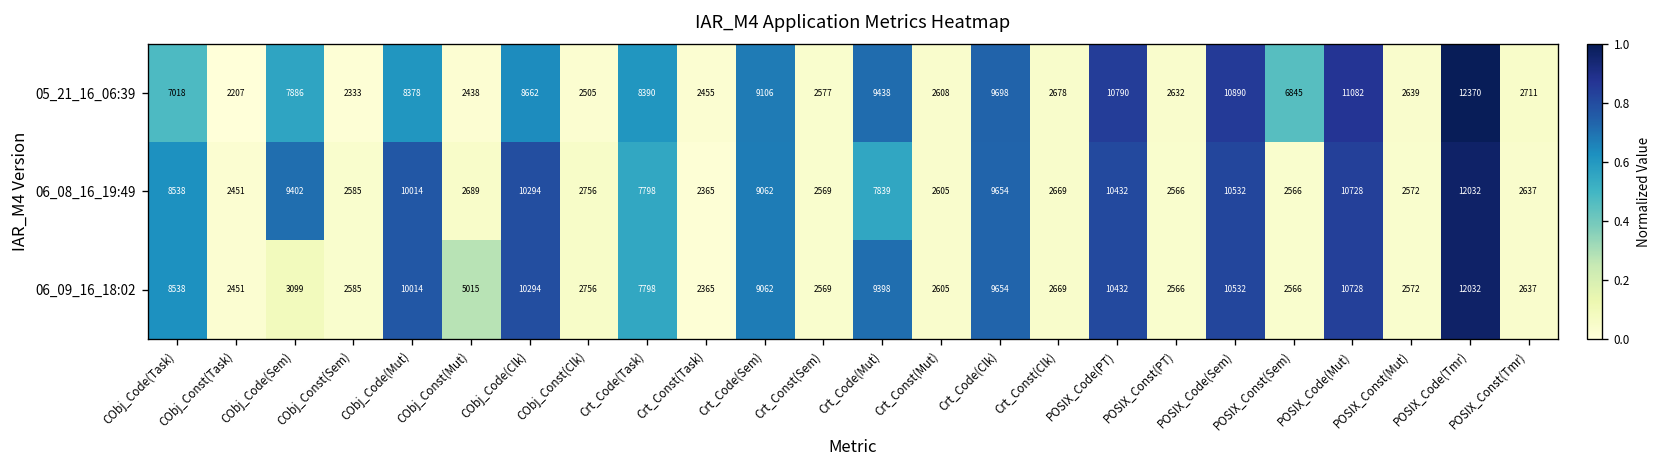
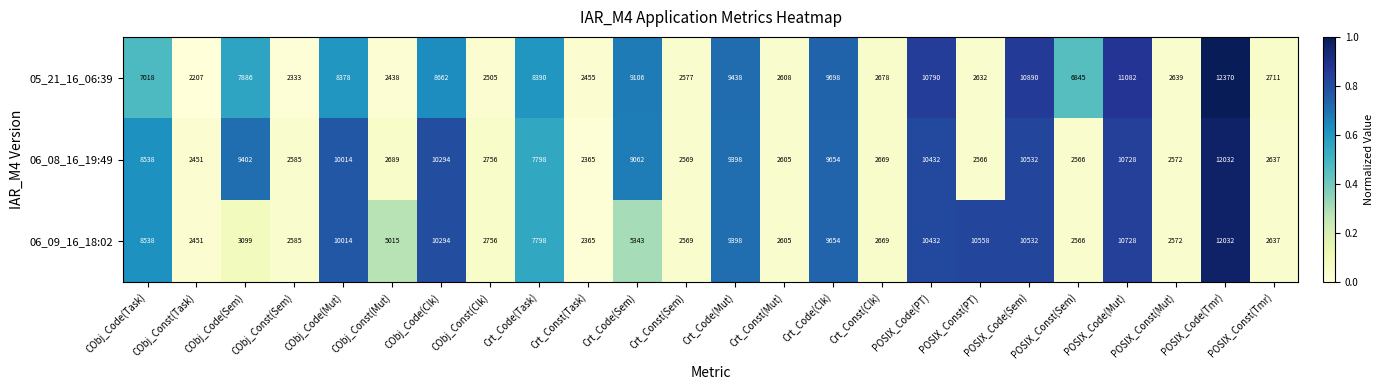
  {
    "05_21_16_06:39": {
      "CObj_Code(Task)": 7018,
      "CObj_Const(Task)": 2207,
      "CObj_Code(Sem)": 7886,
      "CObj_Const(Sem)": 2333,
      "CObj_Code(Mut)": 8378,
      "CObj_Const(Mut)": 2438,
      "CObj_Code(Clk)": 8662,
      "CObj_Const(Clk)": 2505,
      "Crt_Code(Task)": 8390,
      "Crt_Const(Task)": 2455,
      "Crt_Code(Sem)": 9106,
      "Crt_Const(Sem)": 2577,
      "Crt_Code(Mut)": 9438,
      "Crt_Const(Mut)": 2608,
      "Crt_Code(Clk)": 9698,
      "Crt_Const(Clk)": 2678,
      "POSIX_Code(PT)": 10790,
      "POSIX_Const(PT)": 2632,
      "POSIX_Code(Sem)": 10890,
      "POSIX_Const(Sem)": 6845,
      "POSIX_Code(Mut)": 11082,
      "POSIX_Const(Mut)": 2639,
      "POSIX_Code(Tmr)": 12370,
      "POSIX_Const(Tmr)": 2711
    },
    "06_08_16_19:49": {
      "CObj_Code(Task)": 8538,
      "CObj_Const(Task)": 2451,
      "CObj_Code(Sem)": 9402,
      "CObj_Const(Sem)": 2585,
      "CObj_Code(Mut)": 10014,
      "CObj_Const(Mut)": 2689,
      "CObj_Code(Clk)": 10294,
      "CObj_Const(Clk)": 2756,
      "Crt_Code(Task)": 7798,
      "Crt_Const(Task)": 2365,
      "Crt_Code(Sem)": 9062,
      "Crt_Const(Sem)": 2569,
-     "Crt_Code(Mut)": 7839,
+     "Crt_Code(Mut)": 9398,
      "Crt_Const(Mut)": 2605,
      "Crt_Code(Clk)": 9654,
      "Crt_Const(Clk)": 2669,
      "POSIX_Code(PT)": 10432,
      "POSIX_Const(PT)": 2566,
      "POSIX_Code(Sem)": 10532,
      "POSIX_Const(Sem)": 2566,
      "POSIX_Code(Mut)": 10728,
      "POSIX_Const(Mut)": 2572,
      "POSIX_Code(Tmr)": 12032,
      "POSIX_Const(Tmr)": 2637
    },
    "06_09_16_18:02": {
      "CObj_Code(Task)": 8538,
      "CObj_Const(Task)": 2451,
      "CObj_Code(Sem)": 3099,
      "CObj_Const(Sem)": 2585,
      "CObj_Code(Mut)": 10014,
      "CObj_Const(Mut)": 5015,
      "CObj_Code(Clk)": 10294,
      "CObj_Const(Clk)": 2756,
      "Crt_Code(Task)": 7798,
      "Crt_Const(Task)": 2365,
-     "Crt_Code(Sem)": 9062,
+     "Crt_Code(Sem)": 5343,
      "Crt_Const(Sem)": 2569,
      "Crt_Code(Mut)": 9398,
      "Crt_Const(Mut)": 2605,
      "Crt_Code(Clk)": 9654,
      "Crt_Const(Clk)": 2669,
      "POSIX_Code(PT)": 10432,
-     "POSIX_Const(PT)": 2566,
+     "POSIX_Const(PT)": 10558,
      "POSIX_Code(Sem)": 10532,
      "POSIX_Const(Sem)": 2566,
      "POSIX_Code(Mut)": 10728,
      "POSIX_Const(Mut)": 2572,
      "POSIX_Code(Tmr)": 12032,
      "POSIX_Const(Tmr)": 2637
    }
  }
